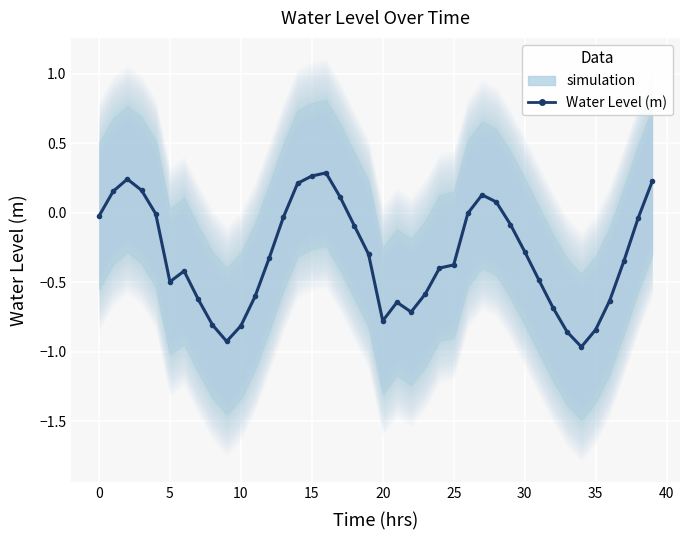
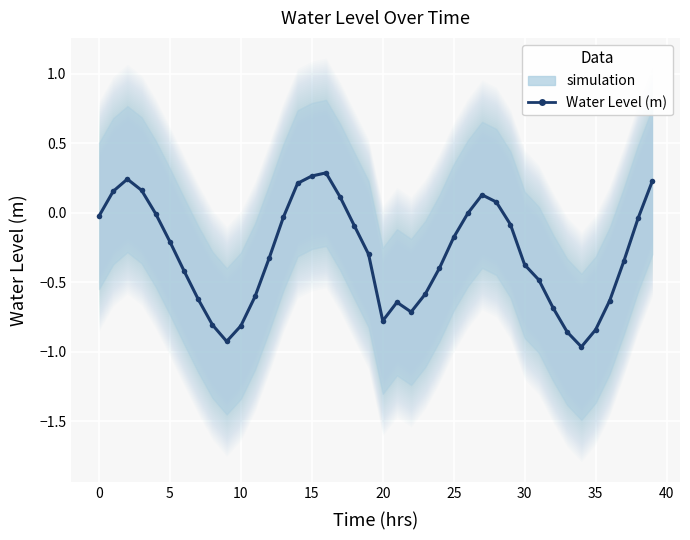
  {
    "Water Level (m)": {
      "0": -0.03,
-     "5": -0.50,
+     "5": -0.21,
      "10": -0.82,
      "15": 0.26,
      "20": -0.78,
-     "25": -0.38,
-     "30": -0.28,
+     "25": -0.18,
+     "30": -0.38,
      "35": -0.84
    }
  }
